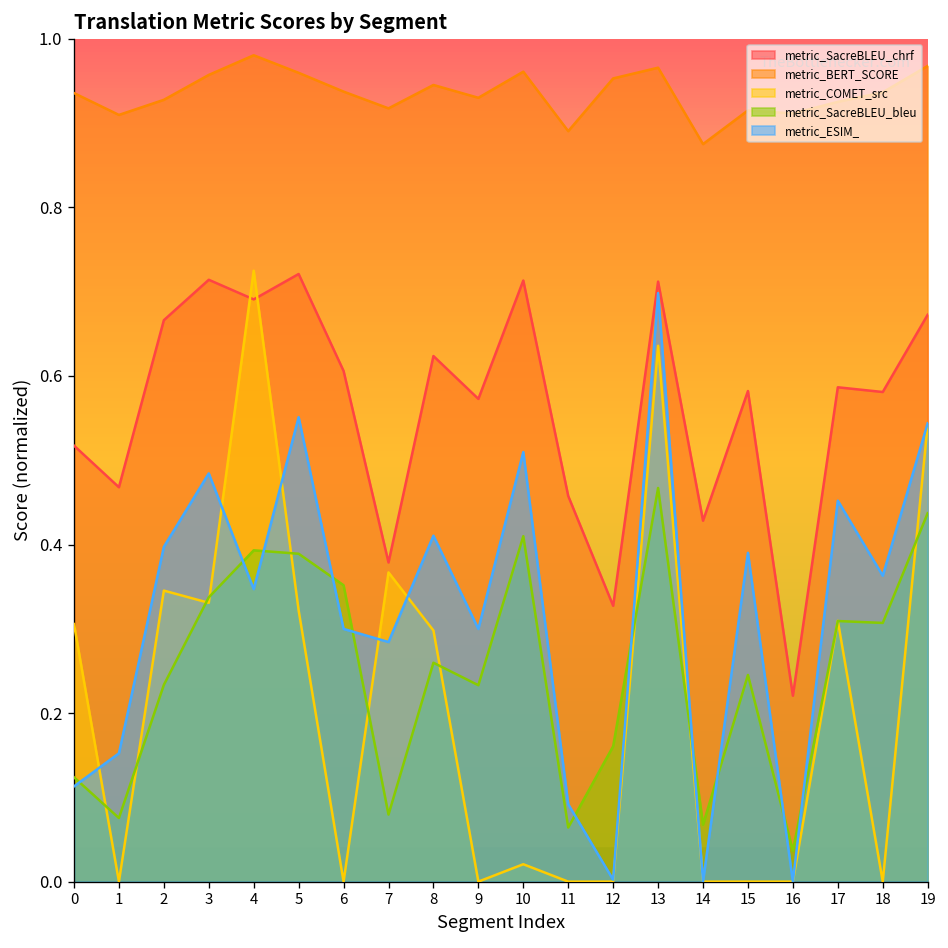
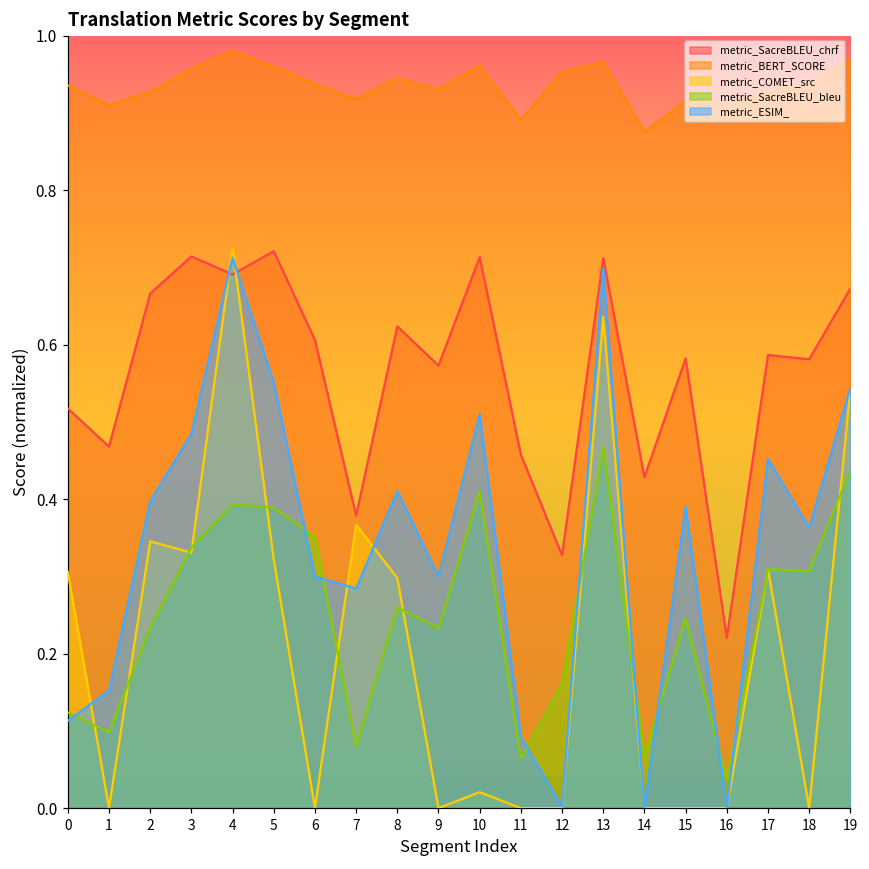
  {
    "metric_SacreBLEU_chrf": {
      "0": 0.52,
      "1": 0.47,
      "2": 0.67,
      "3": 0.71,
      "4": 0.69,
      "5": 0.72,
      "6": 0.61,
      "7": 0.38,
      "8": 0.62,
      "9": 0.57,
      "10": 0.71,
      "11": 0.46,
      "12": 0.33,
      "13": 0.71,
      "14": 0.43,
      "15": 0.58,
      "16": 0.22,
      "17": 0.59,
      "18": 0.58,
      "19": 0.67
    },
    "metric_SacreBLEU_bleu": {
      "0": 0.12,
-     "1": 0.08,
+     "1": 0.10,
      "2": 0.23,
      "3": 0.34,
      "4": 0.39,
      "5": 0.39,
      "6": 0.35,
      "7": 0.08,
      "8": 0.26,
      "9": 0.23,
      "10": 0.41,
      "11": 0.06,
      "12": 0.16,
      "13": 0.47,
      "14": 0.07,
      "15": 0.25,
      "18": 0.31,
      "19": 0.44
    },
    "metric_ESIM_": {
      "0": 0.11,
      "1": 0.15,
      "2": 0.40,
      "3": 0.48,
-     "4": 0.35,
+     "4": 0.71,
      "5": 0.55,
      "6": 0.30,
      "7": 0.28,
      "8": 0.41,
      "9": 0.30,
      "10": 0.51,
      "11": 0.09,
      "13": 0.70,
      "15": 0.39,
      "17": 0.45,
      "18": 0.36
    }
  }
